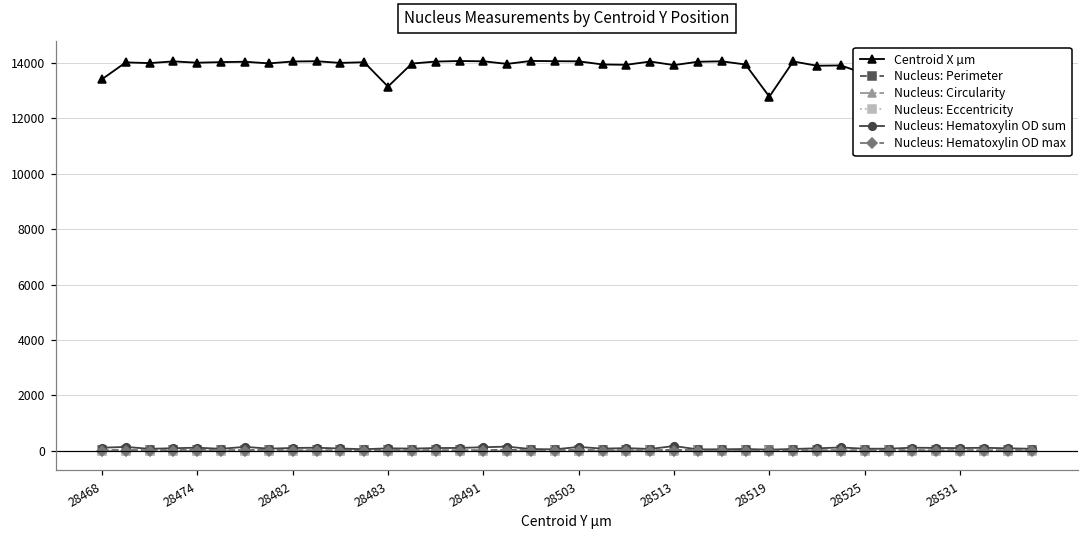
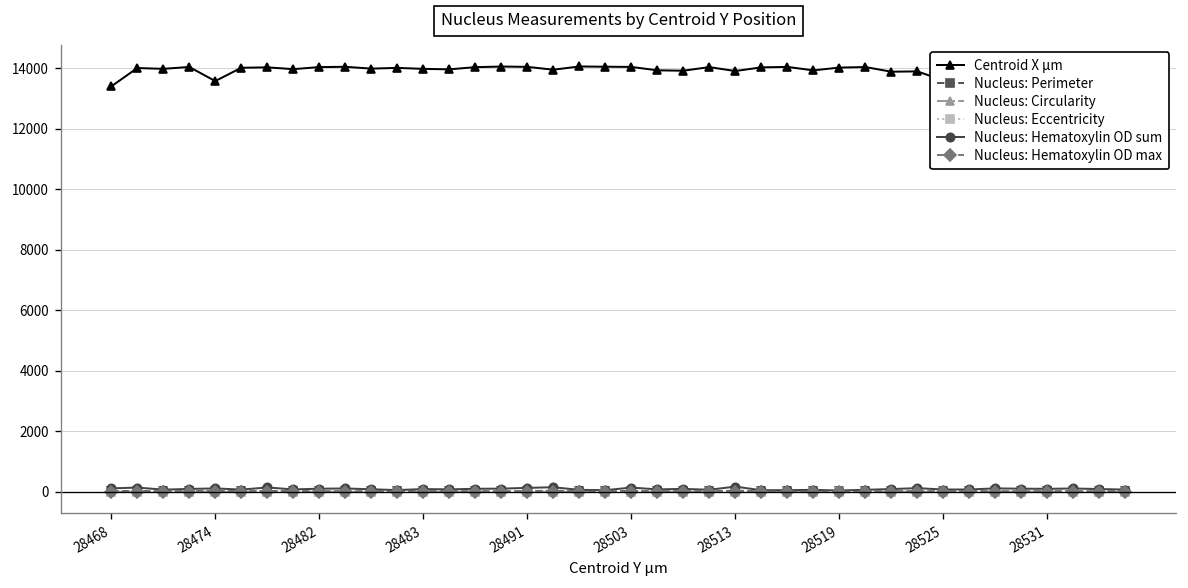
  {
    "Centroid X µm": {
      "28468": 13400,
-     "28474": 14000,
+     "28474": 13600,
      "28482": 14000,
-     "28483": 13100,
+     "28483": 14000,
      "28491": 14100,
      "28503": 14100,
      "28513": 13900,
-     "28519": 12800
+     "28519": 14000
    }
  }
